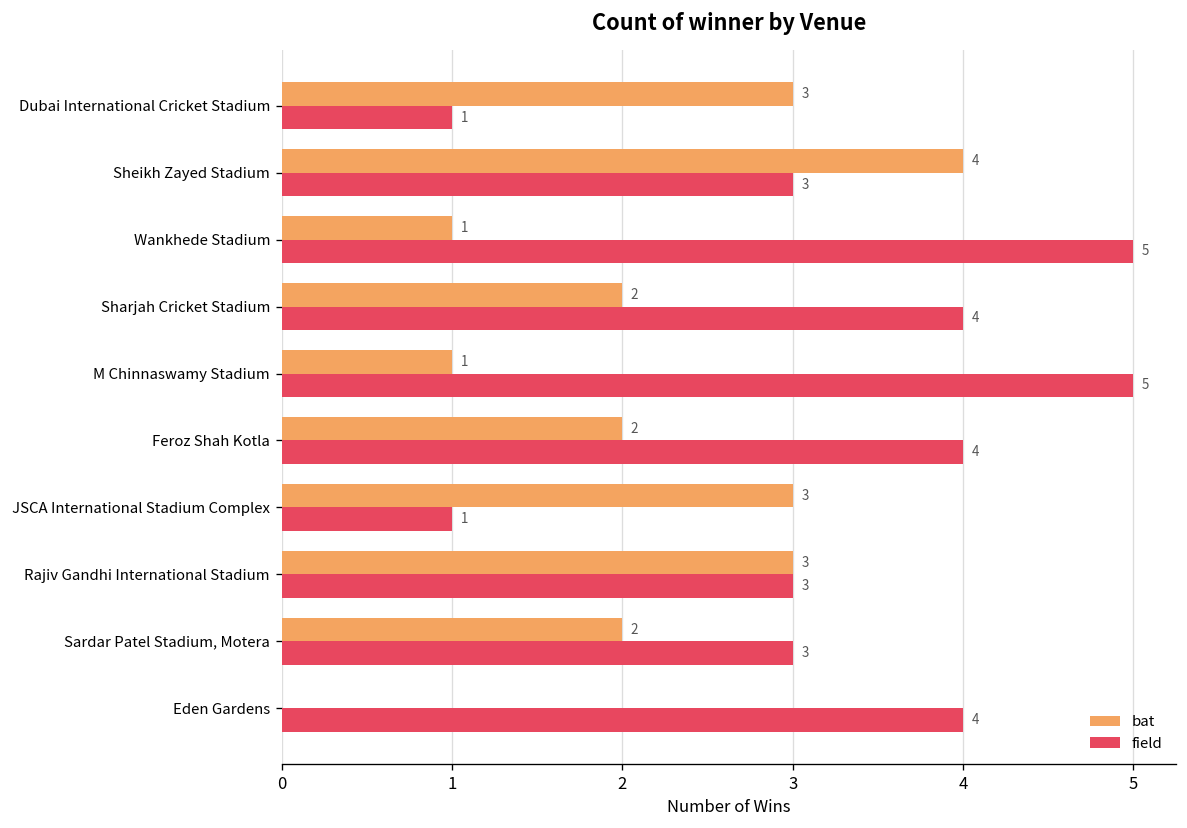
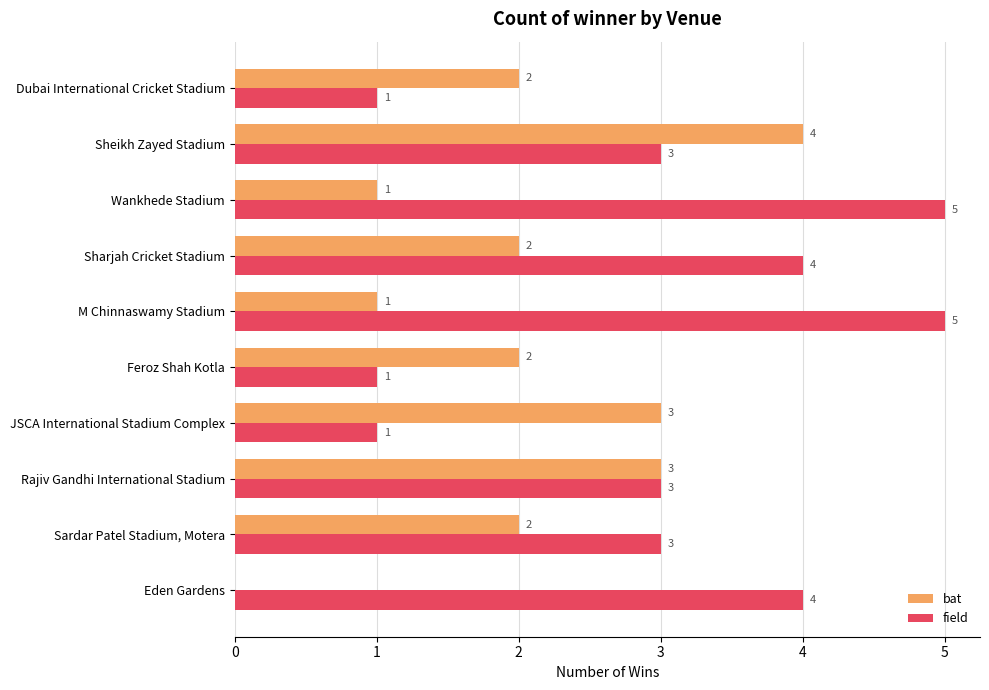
  {
    "bat": {
-     "Dubai International Cricket Stadium": 3,
+     "Dubai International Cricket Stadium": 2,
      "Sheikh Zayed Stadium": 4,
      "Wankhede Stadium": 1,
      "Sharjah Cricket Stadium": 2,
      "M Chinnaswamy Stadium": 1,
      "Feroz Shah Kotla": 2,
      "JSCA International Stadium Complex": 3,
      "Rajiv Gandhi International Stadium": 3,
      "Sardar Patel Stadium, Motera": 2
    },
    "field": {
      "Dubai International Cricket Stadium": 1,
      "Sheikh Zayed Stadium": 3,
      "Wankhede Stadium": 5,
      "Sharjah Cricket Stadium": 4,
      "M Chinnaswamy Stadium": 5,
-     "Feroz Shah Kotla": 4,
+     "Feroz Shah Kotla": 1,
      "JSCA International Stadium Complex": 1,
      "Rajiv Gandhi International Stadium": 3,
      "Sardar Patel Stadium, Motera": 3,
      "Eden Gardens": 4
    }
  }
